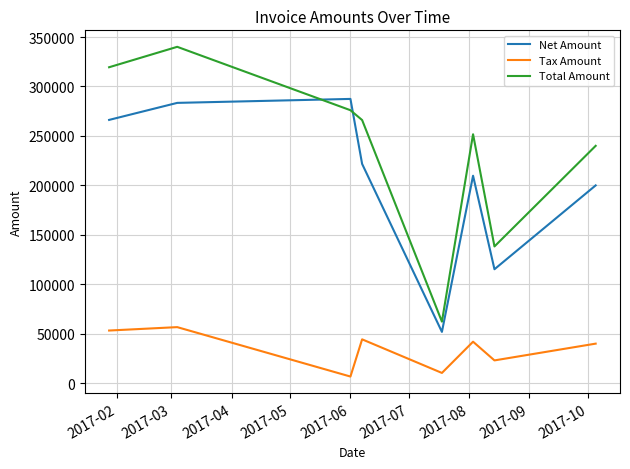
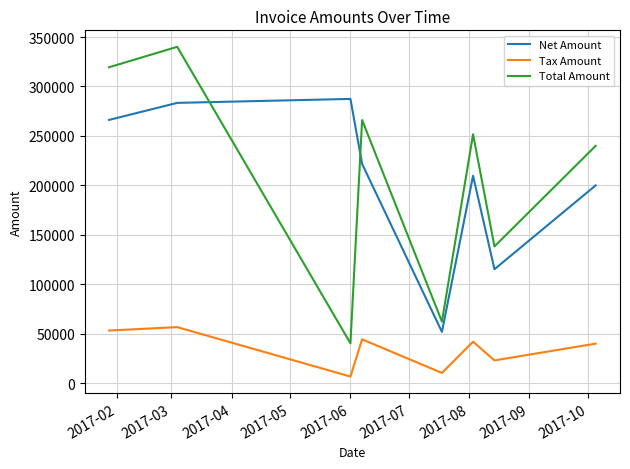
  {
    "Net Amount": {
      "2017-06": 290000
    },
    "Tax Amount": {
      "2017-06": 10000
    },
    "Total Amount": {
-     "2017-06": 280000
+     "2017-06": 40000
    }
  }
